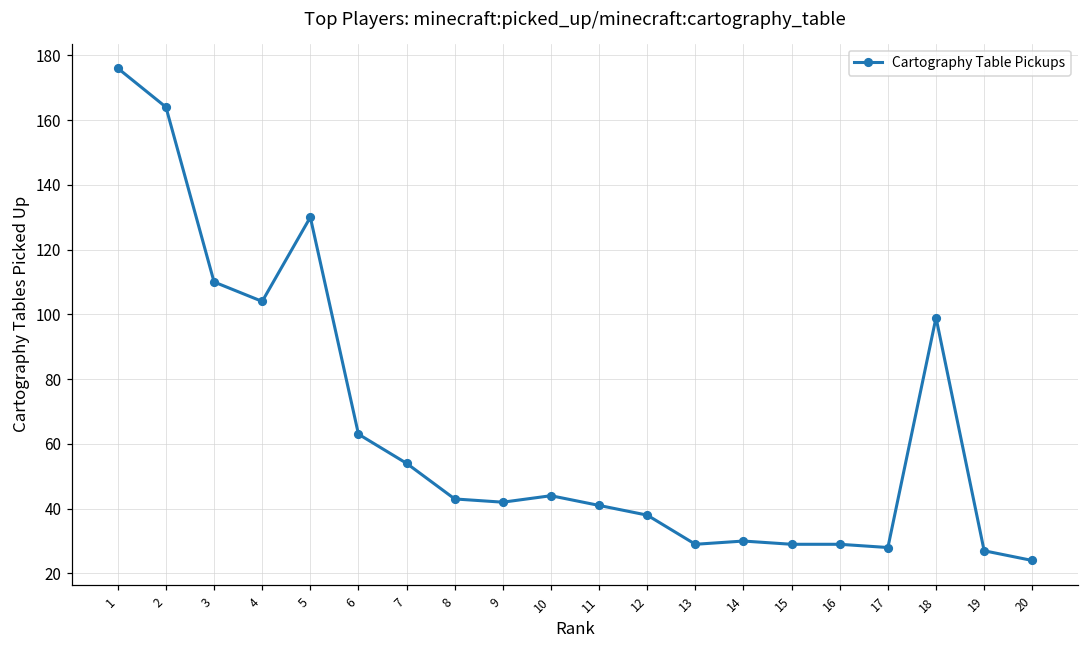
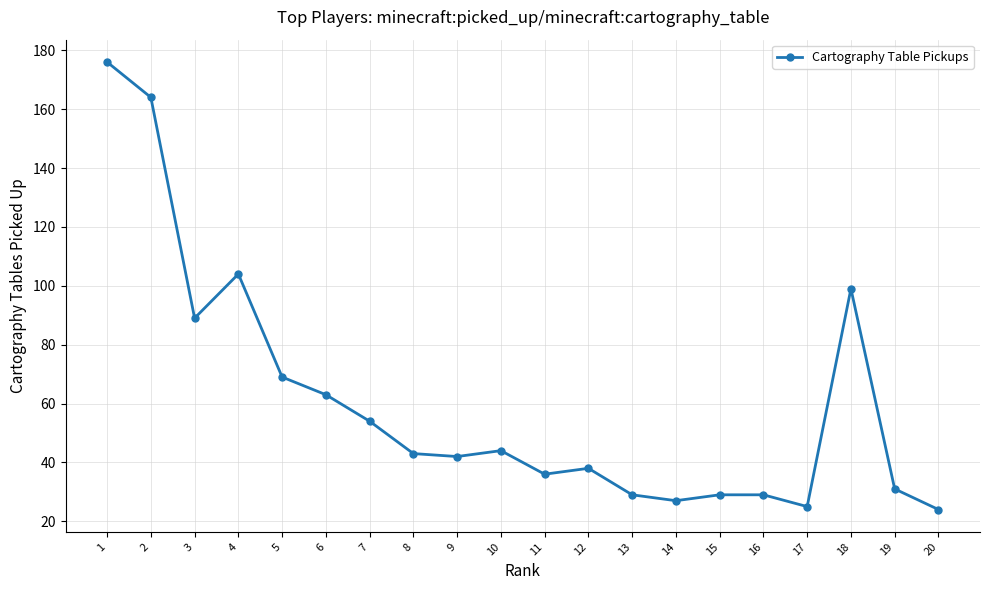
  {
    "1": 176,
    "2": 164,
-   "3": 110,
+   "3": 89,
    "4": 104,
-   "5": 130,
+   "5": 69,
    "6": 63,
    "7": 54,
    "8": 43,
    "9": 42,
    "10": 44,
-   "11": 41,
+   "11": 36,
    "12": 38,
    "13": 29,
-   "14": 30,
+   "14": 27,
    "15": 29,
    "16": 29,
-   "17": 28,
+   "17": 25,
    "18": 99,
-   "19": 27,
+   "19": 31,
    "20": 24
  }
